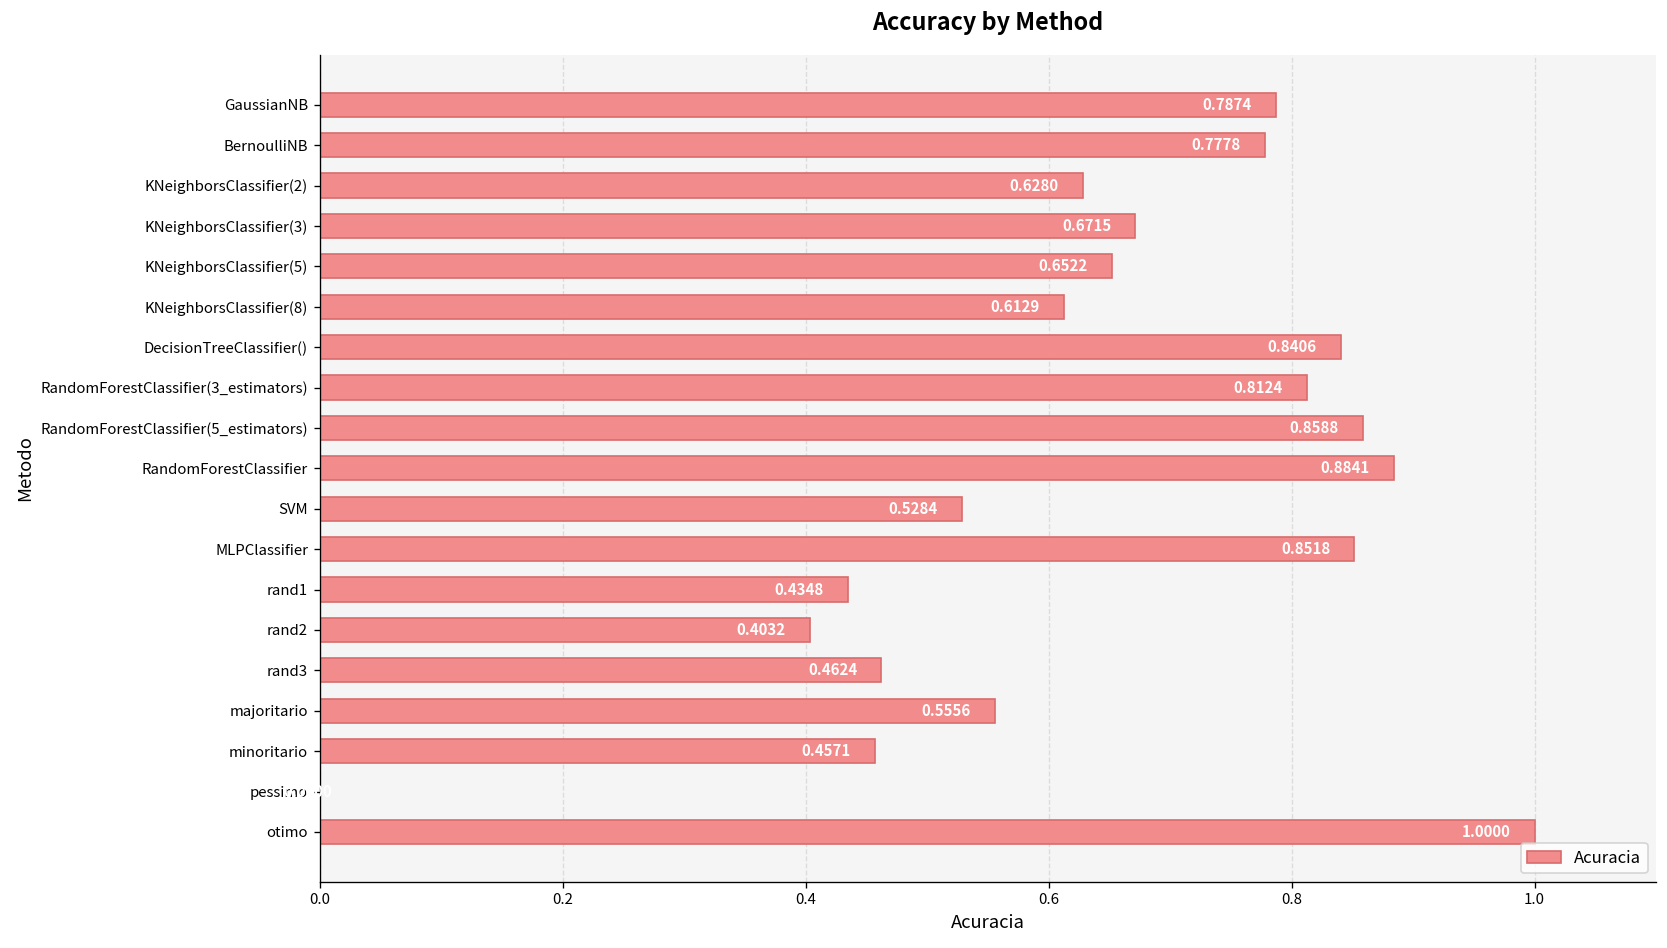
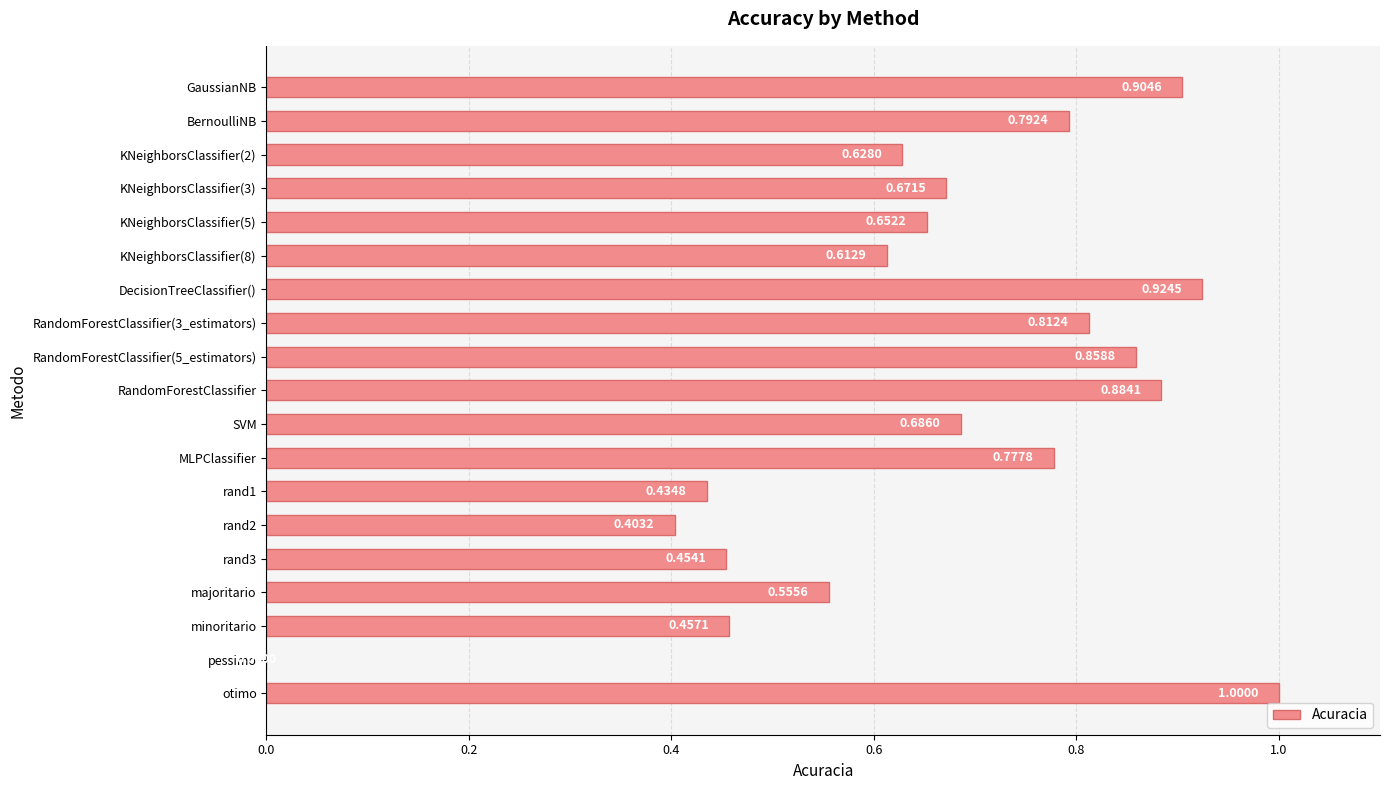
  {
-   "GaussianNB": 0.7874,
-   "BernoulliNB": 0.7778,
+   "GaussianNB": 0.9046,
+   "BernoulliNB": 0.7924,
    "KNeighborsClassifier(2)": 0.6280,
    "KNeighborsClassifier(3)": 0.6715,
    "KNeighborsClassifier(5)": 0.6522,
    "KNeighborsClassifier(8)": 0.6129,
-   "DecisionTreeClassifier()": 0.8406,
+   "DecisionTreeClassifier()": 0.9245,
    "RandomForestClassifier(3_estimators)": 0.8124,
    "RandomForestClassifier(5_estimators)": 0.8588,
    "RandomForestClassifier": 0.8841,
-   "SVM": 0.5284,
-   "MLPClassifier": 0.8518,
+   "SVM": 0.6860,
+   "MLPClassifier": 0.7778,
    "rand1": 0.4348,
    "rand2": 0.4032,
-   "rand3": 0.4624,
+   "rand3": 0.4541,
    "majoritario": 0.5556,
    "minoritario": 0.4571,
    "otimo": 1.0000
  }
